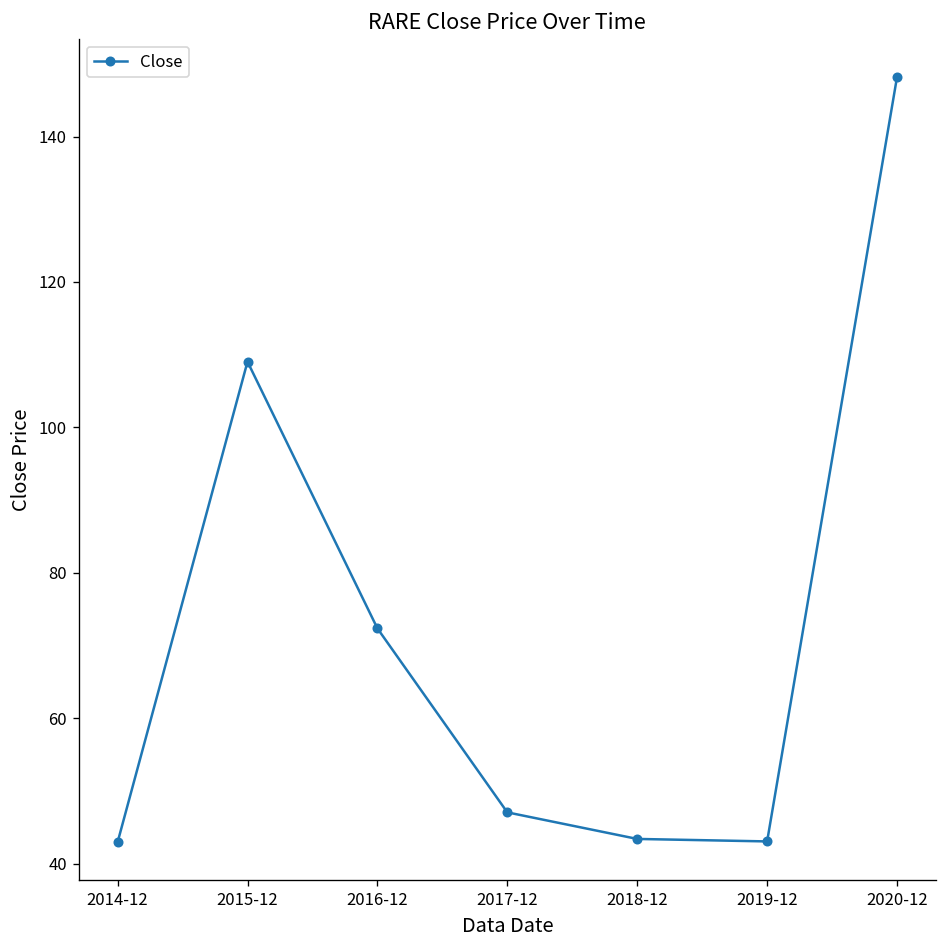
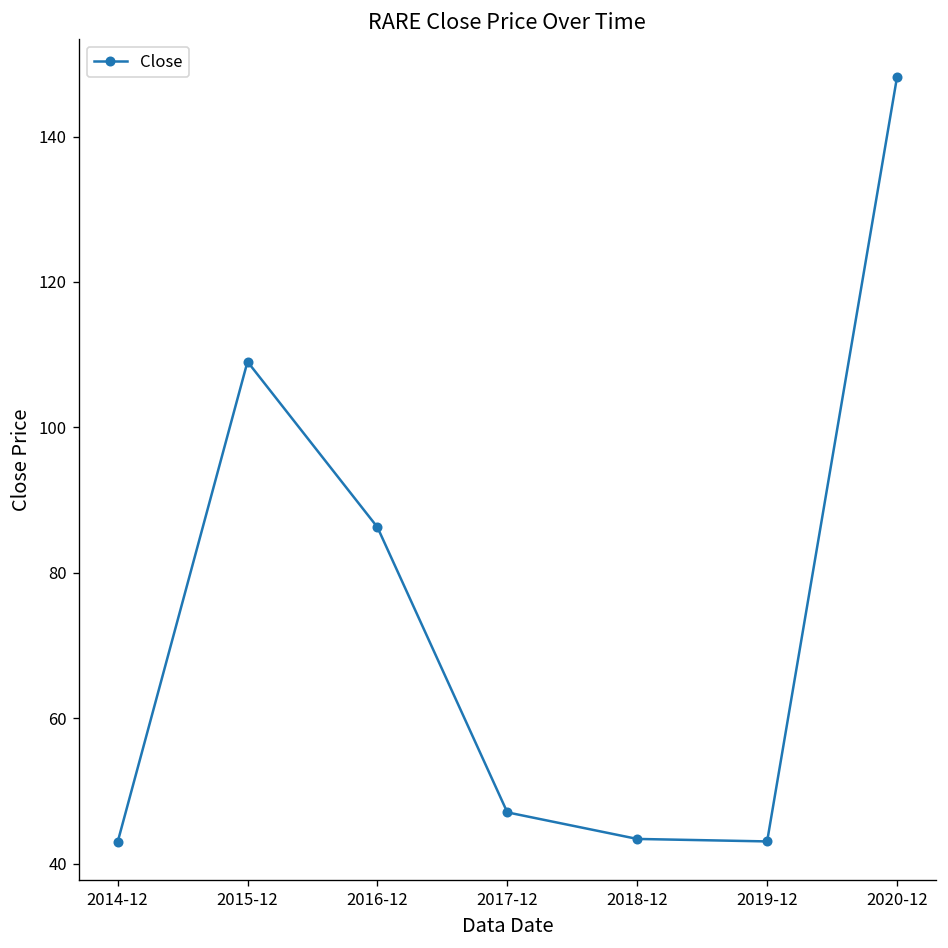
  {
    "2014-12": 43,
    "2015-12": 109,
-   "2016-12": 72,
+   "2016-12": 86,
    "2017-12": 47,
    "2018-12": 43,
    "2019-12": 43,
    "2020-12": 148
  }
